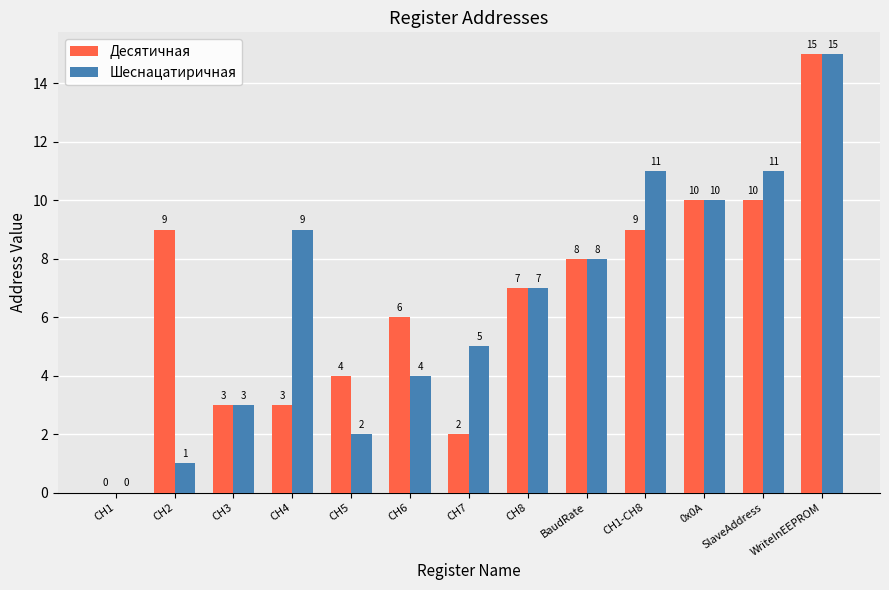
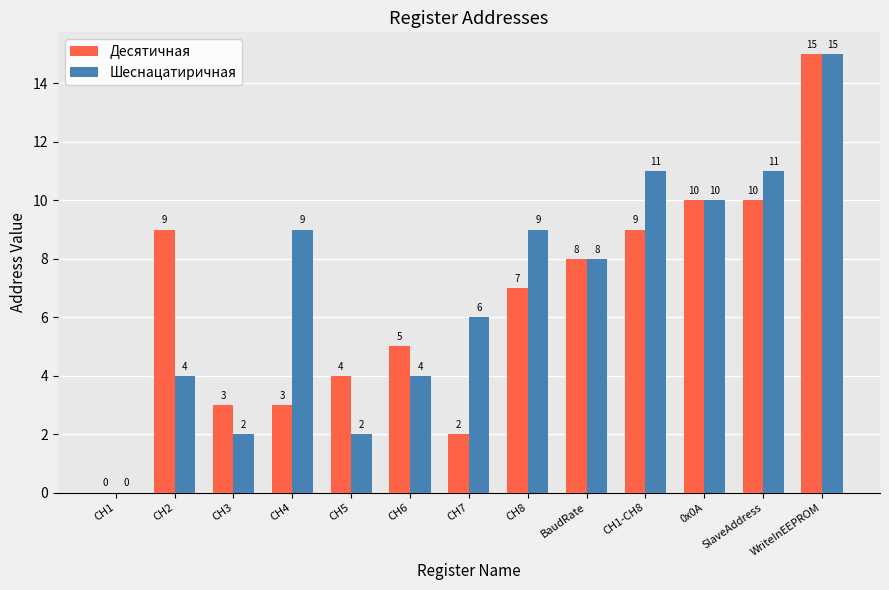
  {
    "Десятичная": {
      "CH1": 0,
      "CH2": 9,
      "CH3": 3,
      "CH4": 3,
      "CH5": 4,
-     "CH6": 6,
+     "CH6": 5,
      "CH7": 2,
      "CH8": 7,
      "BaudRate": 8,
      "CH1-CH8": 9,
      "0x0A": 10,
      "SlaveAddress": 10,
      "WriteInEEPROM": 15
    },
    "Шеснацатиричная": {
      "CH1": 0,
-     "CH2": 1,
-     "CH3": 3,
+     "CH2": 4,
+     "CH3": 2,
      "CH4": 9,
      "CH5": 2,
      "CH6": 4,
-     "CH7": 5,
-     "CH8": 7,
+     "CH7": 6,
+     "CH8": 9,
      "BaudRate": 8,
      "CH1-CH8": 11,
      "0x0A": 10,
      "SlaveAddress": 11,
      "WriteInEEPROM": 15
    }
  }
